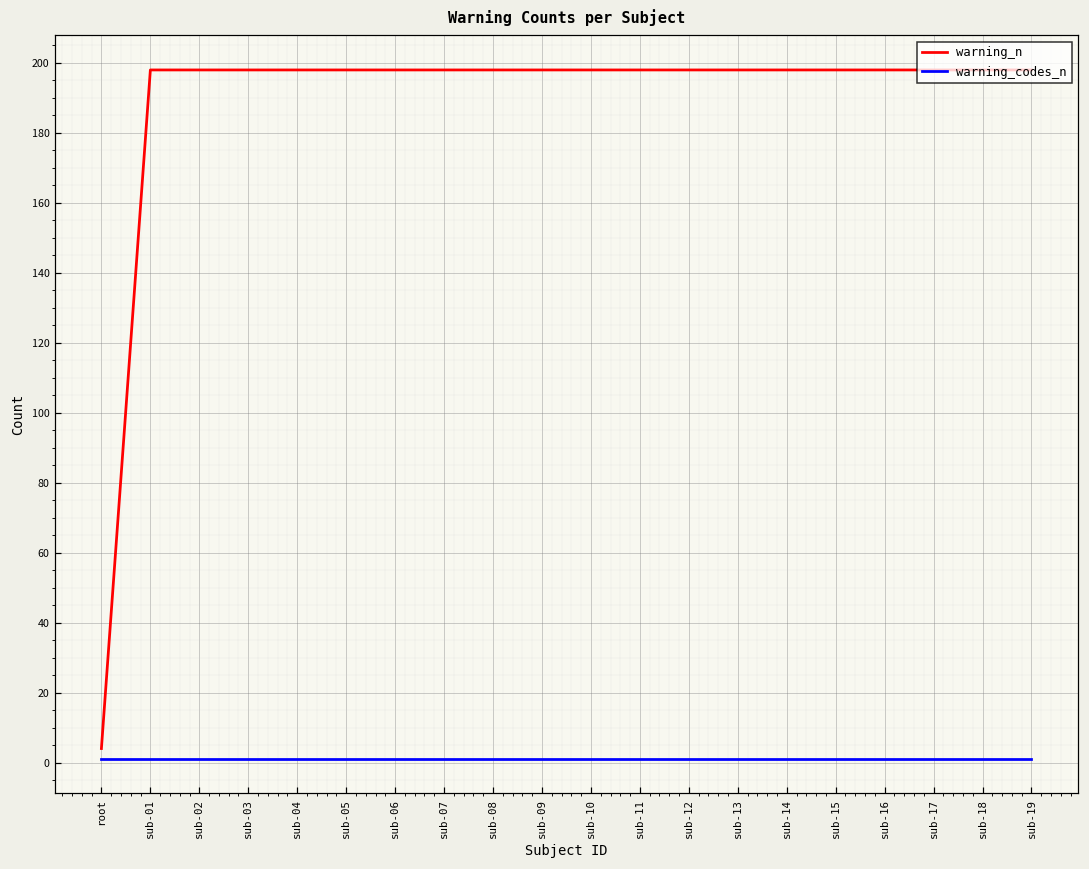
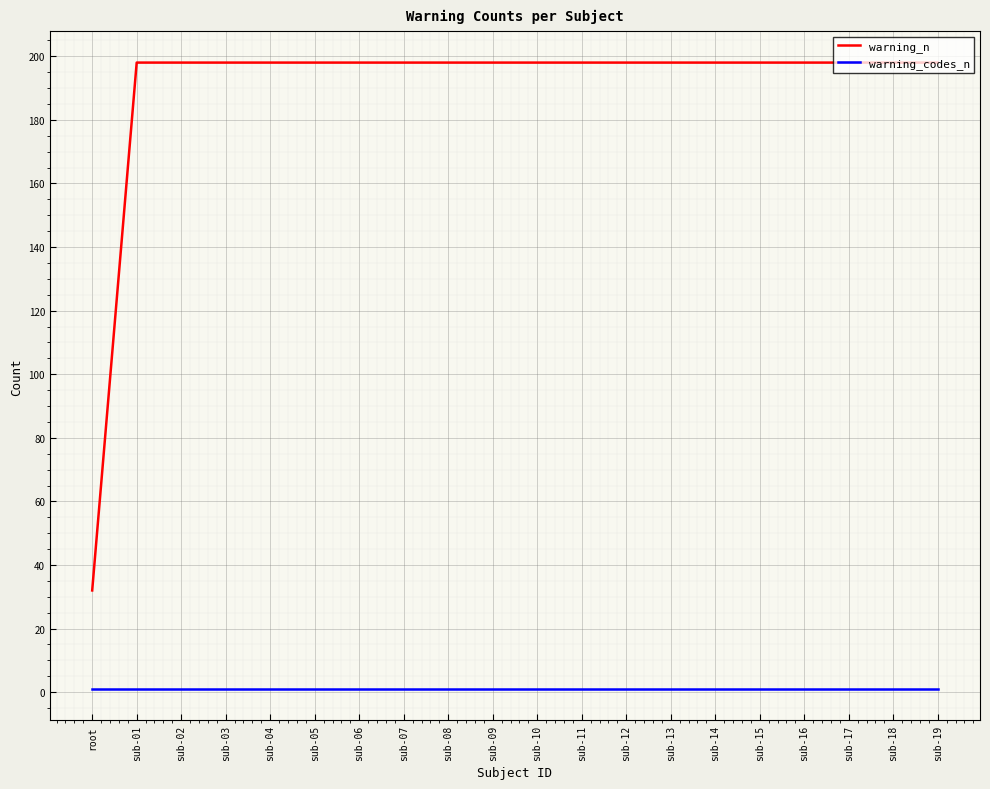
  {
    "warning_n": {
-     "root": 4,
+     "root": 32,
      "sub-01": 198,
      "sub-02": 198,
      "sub-03": 198,
      "sub-04": 198,
      "sub-05": 198,
      "sub-06": 198,
      "sub-07": 198,
      "sub-08": 198,
      "sub-09": 198,
      "sub-10": 198,
      "sub-11": 198,
      "sub-12": 198,
      "sub-13": 198,
      "sub-14": 198,
      "sub-15": 198,
      "sub-16": 198
    },
    "warning_codes_n": {
      "root": 1,
      "sub-01": 1,
      "sub-02": 1,
      "sub-03": 1,
      "sub-04": 1,
      "sub-05": 1,
      "sub-06": 1,
      "sub-07": 1,
      "sub-08": 1,
      "sub-09": 1,
      "sub-10": 1,
      "sub-11": 1,
      "sub-12": 1,
      "sub-13": 1,
      "sub-14": 1,
      "sub-15": 1,
      "sub-16": 1,
      "sub-17": 1,
      "sub-18": 1,
      "sub-19": 1
    }
  }
